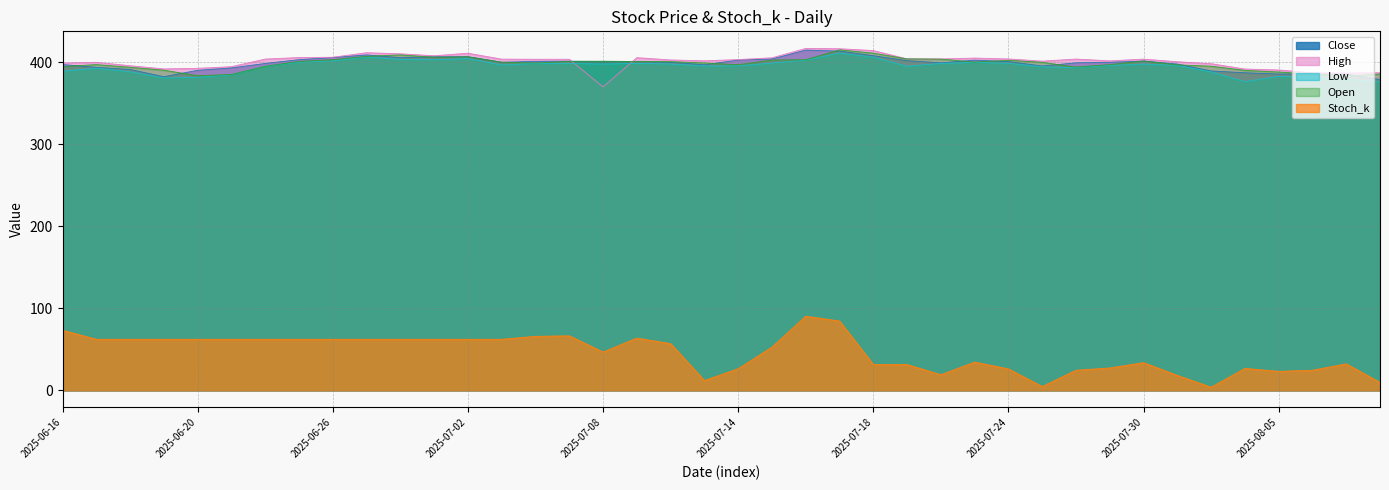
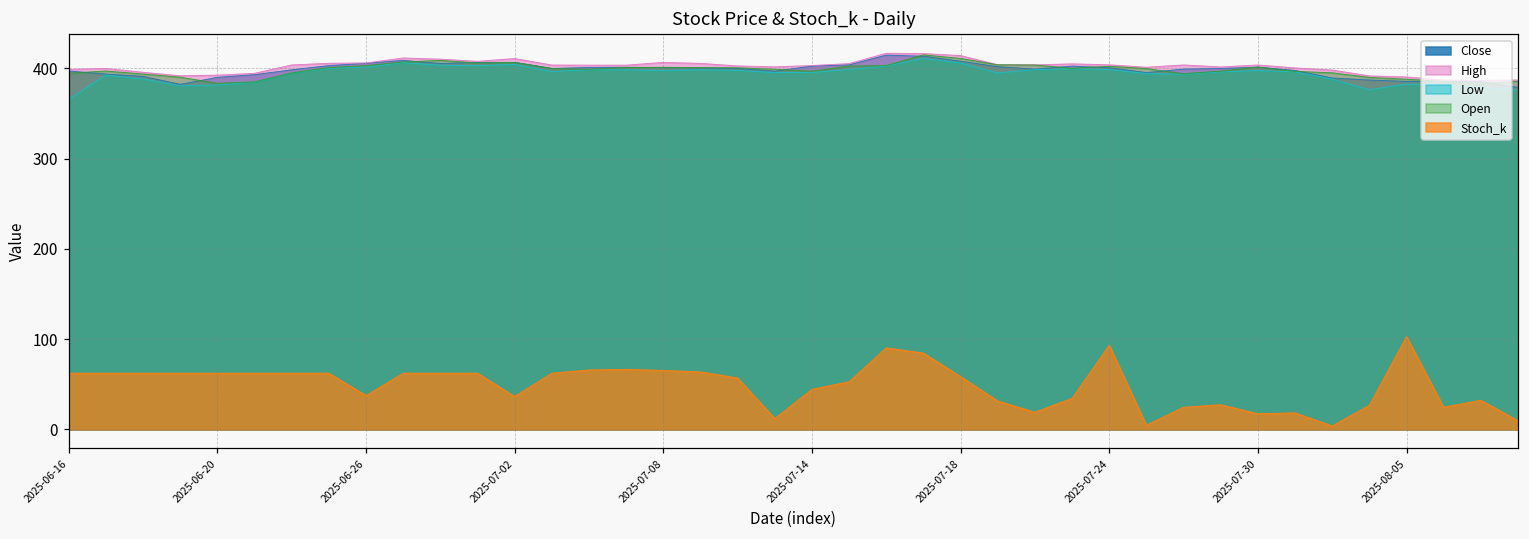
  {
    "High": {
      "2025-07-02": 410,
-     "2025-07-08": 370
+     "2025-07-08": 410
    },
    "Low": {
-     "2025-06-16": 390,
+     "2025-06-16": 370,
      "2025-07-08": 400,
      "2025-07-30": 400
    },
    "Stoch_k": {
-     "2025-06-16": 70,
+     "2025-06-16": 60,
      "2025-06-20": 60,
-     "2025-06-26": 60,
-     "2025-07-02": 60,
-     "2025-07-08": 50,
-     "2025-07-14": 30,
-     "2025-07-18": 30,
-     "2025-07-24": 30,
-     "2025-07-30": 30,
-     "2025-08-05": 20
+     "2025-06-26": 40,
+     "2025-07-02": 40,
+     "2025-07-08": 70,
+     "2025-07-14": 40,
+     "2025-07-18": 60,
+     "2025-07-24": 90,
+     "2025-07-30": 20,
+     "2025-08-05": 100
    }
  }
